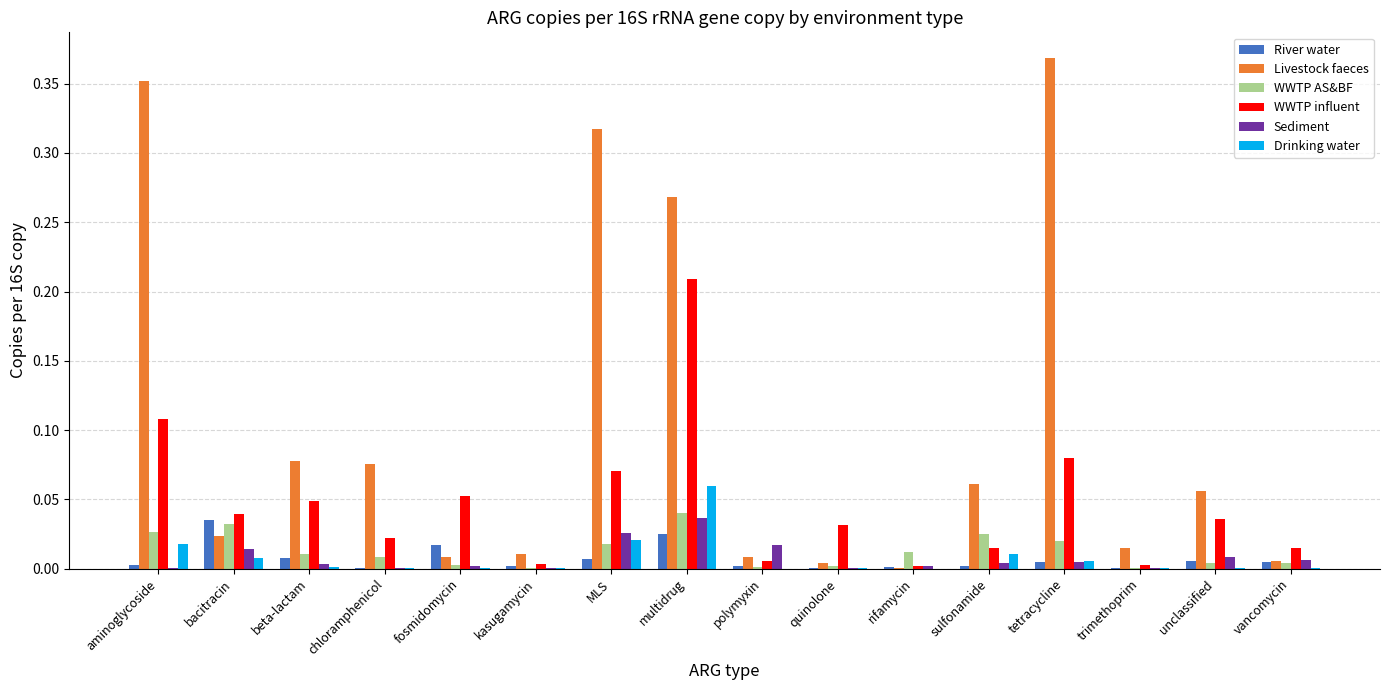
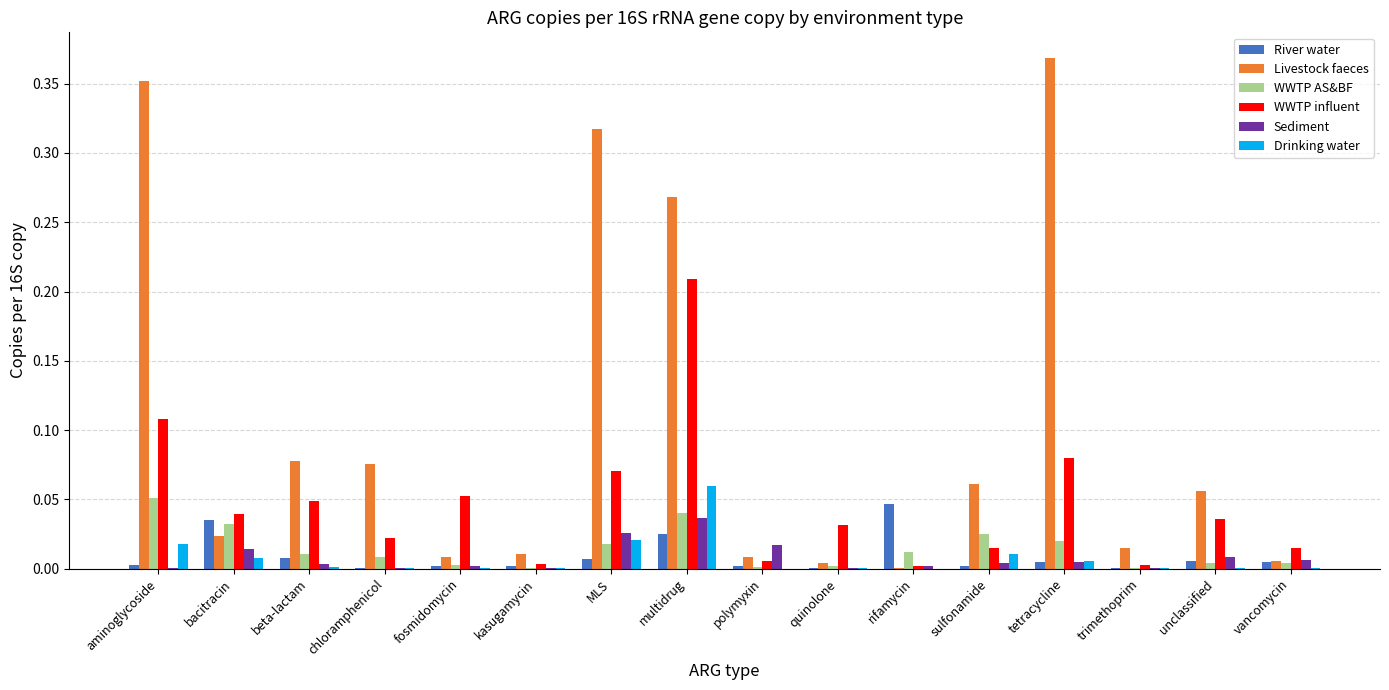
  {
    "River water": {
      "aminoglycoside": 0.003,
      "bacitracin": 0.035,
      "beta-lactam": 0.008,
-     "fosmidomycin": 0.017,
+     "fosmidomycin": 0.002,
      "MLS": 0.007,
      "multidrug": 0.025,
-     "rifamycin": 0.001,
+     "rifamycin": 0.047,
      "sulfonamide": 0.002,
      "tetracycline": 0.005,
      "unclassified": 0.005,
      "vancomycin": 0.005
    },
    "Livestock faeces": {
      "aminoglycoside": 0.352,
      "bacitracin": 0.024,
      "beta-lactam": 0.078,
      "chloramphenicol": 0.075,
      "fosmidomycin": 0.009,
      "kasugamycin": 0.011,
      "MLS": 0.318,
      "multidrug": 0.268,
      "polymyxin": 0.009,
      "quinolone": 0.004,
      "sulfonamide": 0.061,
      "tetracycline": 0.369,
      "trimethoprim": 0.015,
      "unclassified": 0.056,
      "vancomycin": 0.006
    },
    "WWTP AS&BF": {
-     "aminoglycoside": 0.027,
+     "aminoglycoside": 0.051,
      "bacitracin": 0.032,
      "beta-lactam": 0.011,
      "chloramphenicol": 0.009,
      "fosmidomycin": 0.003,
      "MLS": 0.018,
      "multidrug": 0.040,
      "quinolone": 0.002,
      "rifamycin": 0.012,
      "sulfonamide": 0.025,
      "tetracycline": 0.020,
      "unclassified": 0.004,
      "vancomycin": 0.004
    },
    "WWTP influent": {
      "aminoglycoside": 0.108,
      "bacitracin": 0.040,
      "beta-lactam": 0.049,
      "chloramphenicol": 0.022,
      "fosmidomycin": 0.052,
      "kasugamycin": 0.003,
      "MLS": 0.070,
      "multidrug": 0.209,
      "polymyxin": 0.005,
      "quinolone": 0.031,
      "rifamycin": 0.002,
      "sulfonamide": 0.015,
      "tetracycline": 0.080,
      "trimethoprim": 0.003,
      "unclassified": 0.036,
      "vancomycin": 0.015
    },
    "Sediment": {
      "bacitracin": 0.014,
      "beta-lactam": 0.004,
      "fosmidomycin": 0.002,
      "MLS": 0.026,
      "multidrug": 0.037,
      "polymyxin": 0.017,
      "rifamycin": 0.002,
      "sulfonamide": 0.004,
      "tetracycline": 0.005,
      "unclassified": 0.009,
      "vancomycin": 0.006
    },
    "Drinking water": {
      "aminoglycoside": 0.018,
      "bacitracin": 0.007,
      "MLS": 0.021,
      "multidrug": 0.060,
      "sulfonamide": 0.010,
      "tetracycline": 0.006
    }
  }
